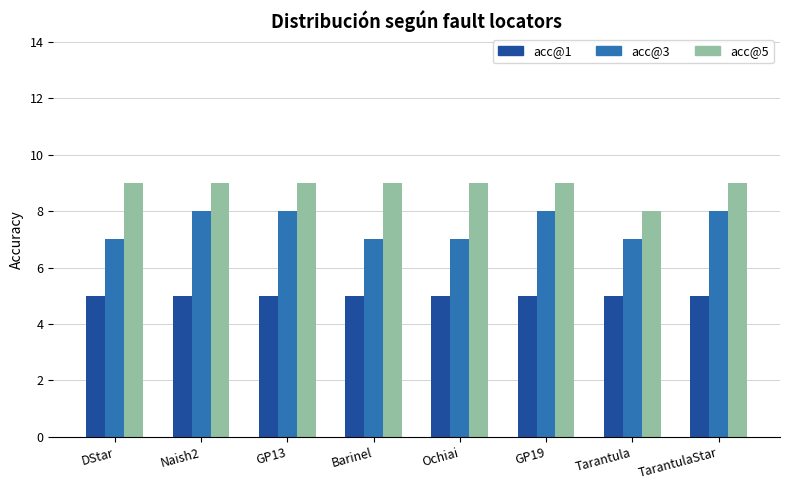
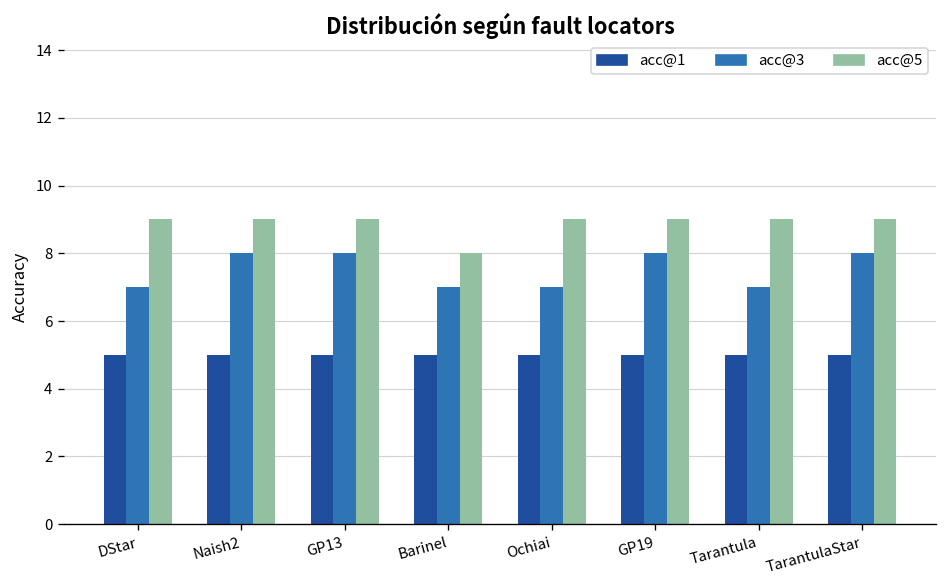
  {
    "acc@5": {
      "DStar": 9,
      "Naish2": 9,
      "GP13": 9,
-     "Barinel": 9,
+     "Barinel": 8,
      "Ochiai": 9,
      "GP19": 9,
-     "Tarantula": 8,
+     "Tarantula": 9,
      "TarantulaStar": 9
    }
  }
